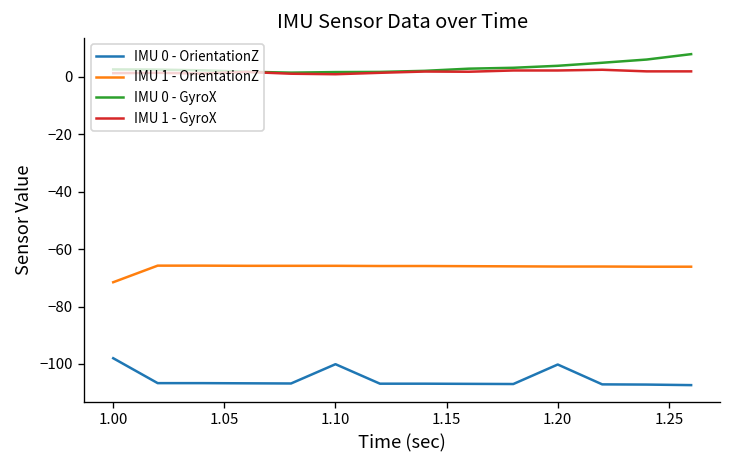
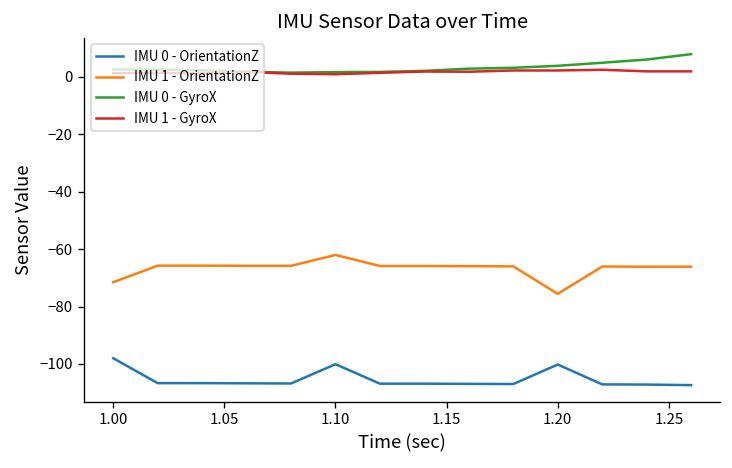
  {
    "IMU 0 - OrientationZ": {
      "1.00": -98,
      "1.10": -100,
      "1.20": -100
    },
    "IMU 1 - OrientationZ": {
      "1.00": -72,
-     "1.10": -66,
-     "1.20": -66
+     "1.10": -62,
+     "1.20": -76
    },
    "IMU 0 - GyroX": {
      "1.20": 4
    },
    "IMU 1 - GyroX": {
      "1.20": 2
    }
  }
